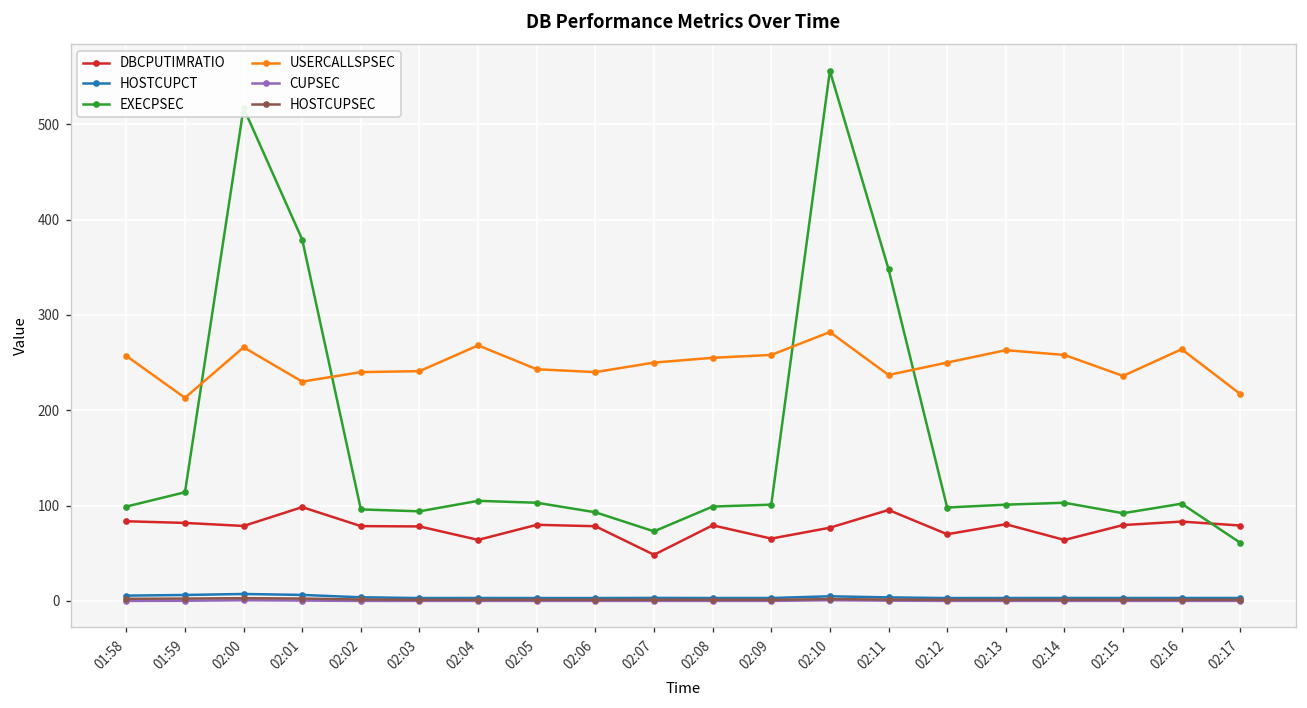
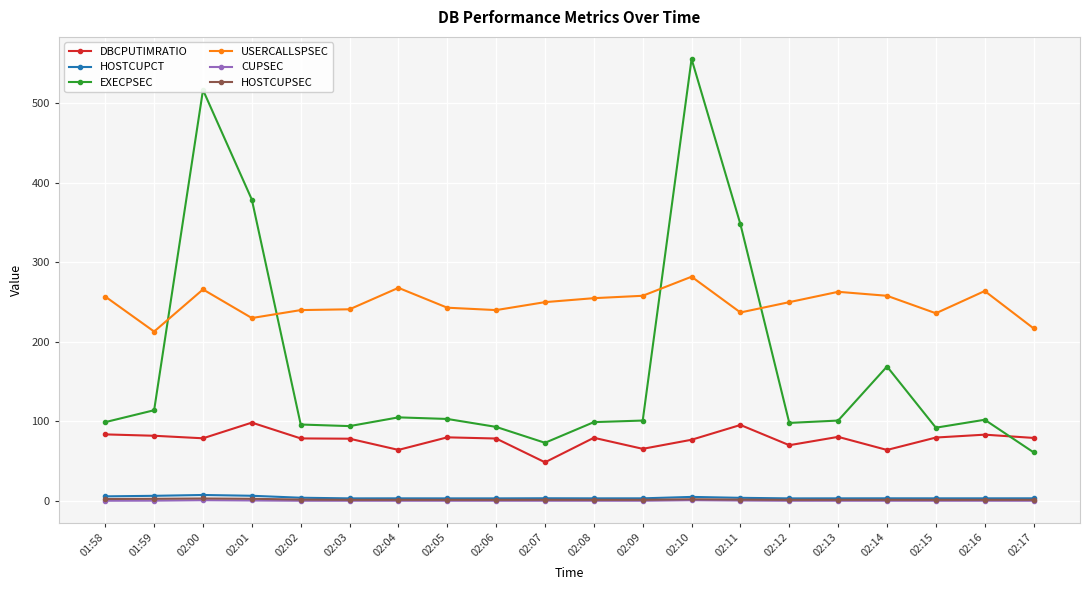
  {
    "DBCPUTIMRATIO": {
      "01:58": 80,
      "01:59": 80,
      "02:00": 80,
      "02:01": 100,
      "02:02": 80,
      "02:03": 80,
      "02:04": 60,
      "02:05": 80,
      "02:06": 80,
      "02:07": 50,
      "02:08": 80,
      "02:09": 70,
      "02:10": 80,
      "02:11": 100,
      "02:12": 70,
      "02:13": 80,
      "02:14": 60,
      "02:15": 80,
      "02:16": 80,
      "02:17": 80
    },
    "HOSTCUPCT": {
      "01:58": 10,
      "01:59": 10,
      "02:00": 10,
      "02:01": 10
    },
    "EXECPSEC": {
      "01:58": 100,
      "01:59": 110,
      "02:01": 380,
      "02:02": 100,
      "02:03": 90,
      "02:04": 110,
      "02:05": 100,
      "02:06": 90,
      "02:07": 70,
      "02:08": 100,
      "02:09": 100,
      "02:10": 560,
      "02:11": 350,
      "02:12": 100,
      "02:13": 100,
-     "02:14": 100,
+     "02:14": 170,
      "02:15": 90,
      "02:16": 100,
      "02:17": 60
    },
    "USERCALLSPSEC": {
      "01:58": 260,
      "01:59": 210,
      "02:00": 270,
      "02:01": 230,
      "02:02": 240,
      "02:03": 240,
      "02:04": 270,
      "02:05": 240,
      "02:06": 240,
      "02:07": 250,
      "02:08": 260,
      "02:09": 260,
      "02:10": 280,
      "02:11": 240,
      "02:12": 250,
      "02:13": 260,
      "02:14": 260,
      "02:15": 240,
      "02:16": 260,
      "02:17": 220
    }
  }
